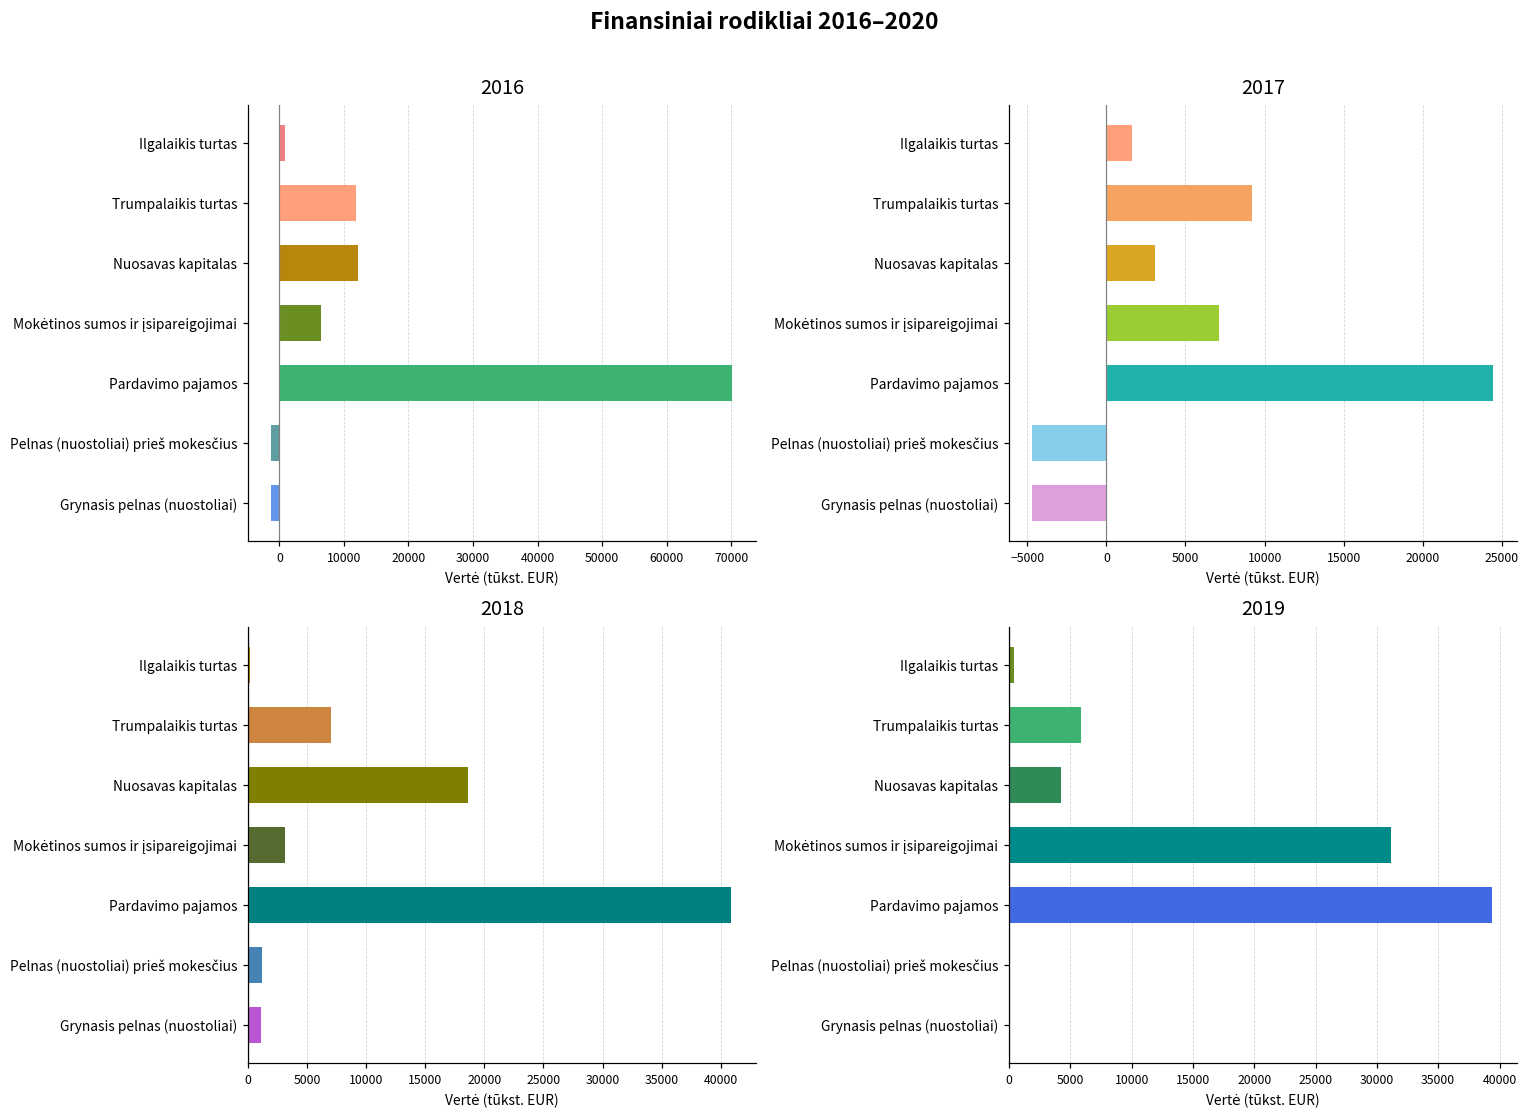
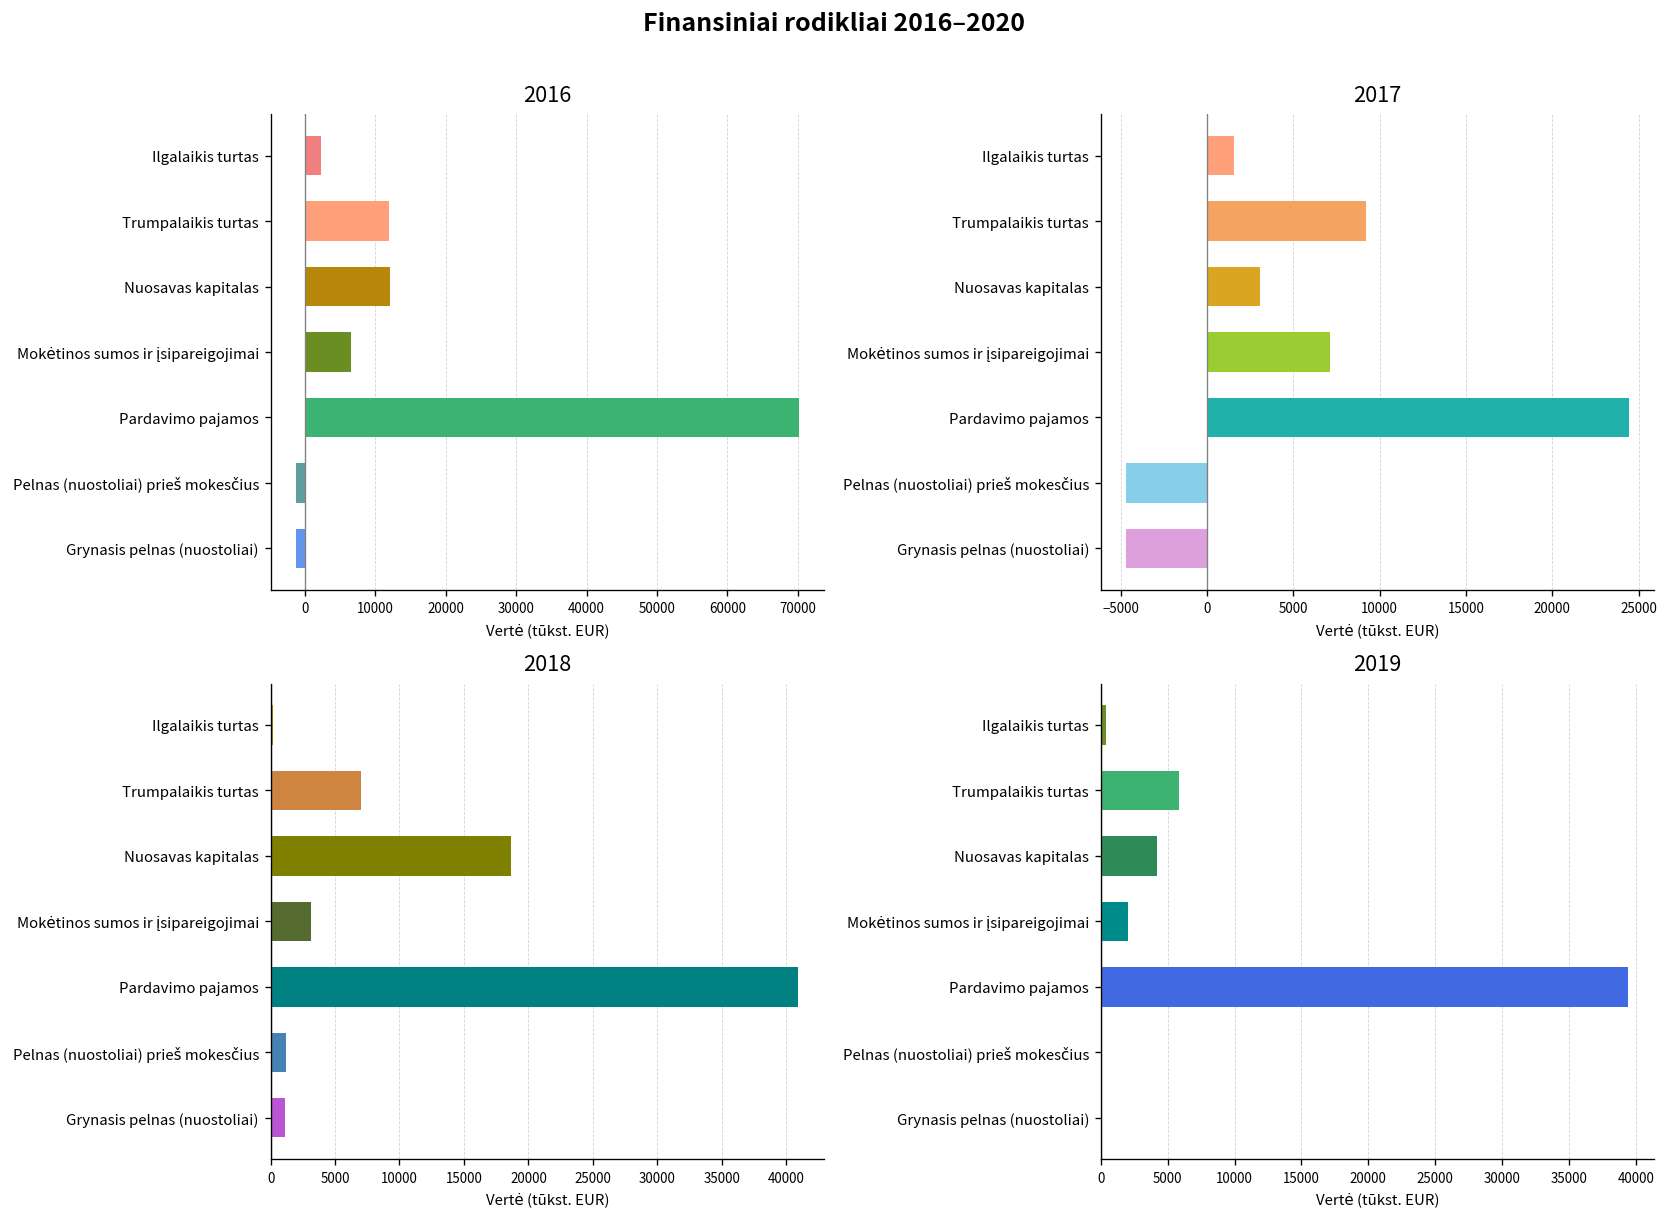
  {
    "2016": {
-     "Ilgalaikis turtas": 1000,
+     "Ilgalaikis turtas": 2000,
      "Trumpalaikis turtas": 12000,
      "Nuosavas kapitalas": 12000,
      "Mokėtinos sumos ir įsipareigojimai": 7000,
      "Pardavimo pajamos": 70000,
      "Pelnas (nuostoliai) prieš mokesčius": -1000,
      "Grynasis pelnas (nuostoliai)": -1000
    },
    "2017": {
      "Ilgalaikis turtas": 1600,
      "Trumpalaikis turtas": 9200,
      "Nuosavas kapitalas": 3100,
      "Mokėtinos sumos ir įsipareigojimai": 7100,
      "Pardavimo pajamos": 24500,
      "Pelnas (nuostoliai) prieš mokesčius": -4700,
      "Grynasis pelnas (nuostoliai)": -4700
    },
    "2018": {
      "Trumpalaikis turtas": 7000,
      "Nuosavas kapitalas": 18600,
      "Mokėtinos sumos ir įsipareigojimai": 3100,
      "Pardavimo pajamos": 40900,
      "Pelnas (nuostoliai) prieš mokesčius": 1200,
      "Grynasis pelnas (nuostoliai)": 1100
    },
    "2019": {
      "Ilgalaikis turtas": 400,
      "Trumpalaikis turtas": 5900,
      "Nuosavas kapitalas": 4200,
-     "Mokėtinos sumos ir įsipareigojimai": 31100,
+     "Mokėtinos sumos ir įsipareigojimai": 2100,
      "Pardavimo pajamos": 39400
    }
  }
